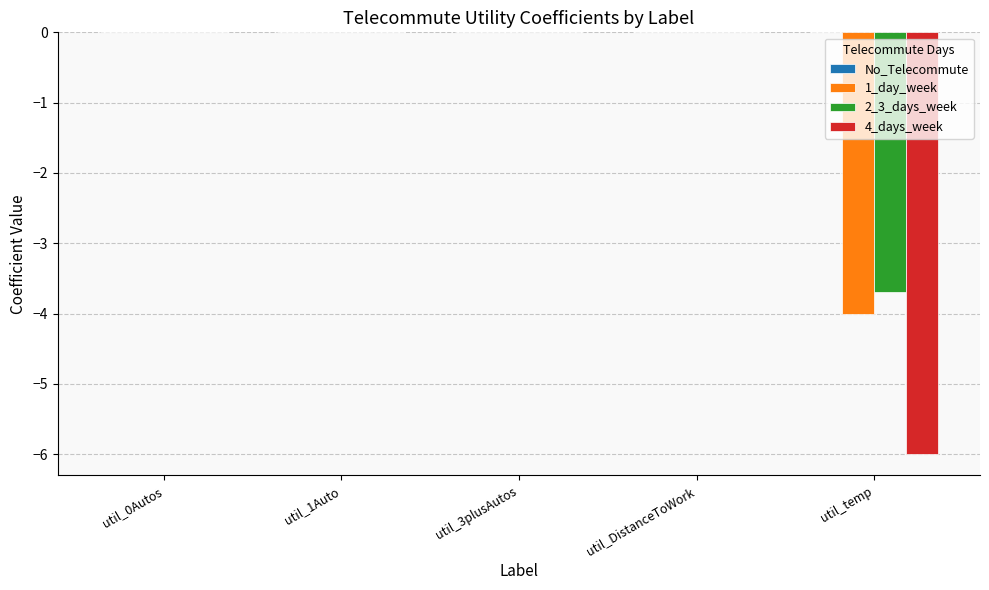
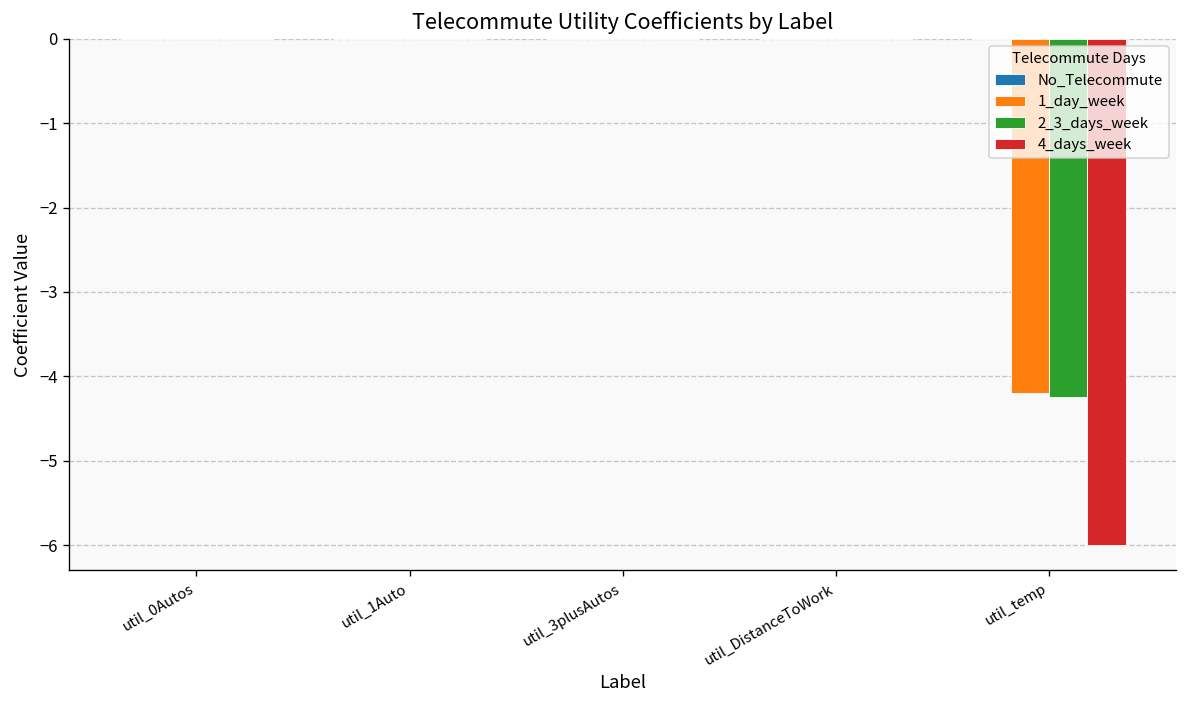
  {
    "No_Telecommute": {
      "util_0Autos": 0.0,
      "util_1Auto": 0.0,
      "util_3plusAutos": 0.0,
      "util_DistanceToWork": 0.0,
      "util_temp": 0.0
    },
    "1_day_week": {
      "util_0Autos": 0.0,
      "util_1Auto": 0.0,
      "util_3plusAutos": 0.0,
      "util_DistanceToWork": 0.0,
-     "util_temp": -4.0
+     "util_temp": -4.2
    },
    "2_3_days_week": {
      "util_0Autos": 0.0,
      "util_1Auto": 0.0,
      "util_3plusAutos": 0.0,
      "util_DistanceToWork": 0.0,
-     "util_temp": -3.7
+     "util_temp": -4.3
    },
    "4_days_week": {
      "util_0Autos": 0.0,
      "util_1Auto": 0.0,
      "util_3plusAutos": 0.0,
      "util_DistanceToWork": 0.0,
      "util_temp": -6.0
    }
  }
